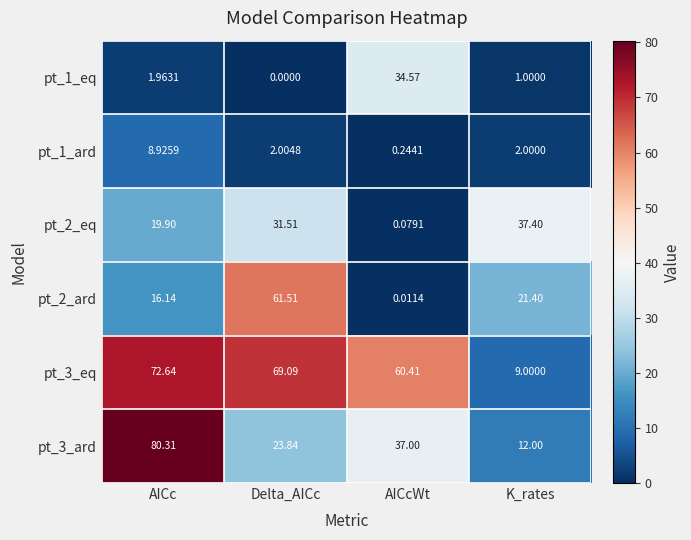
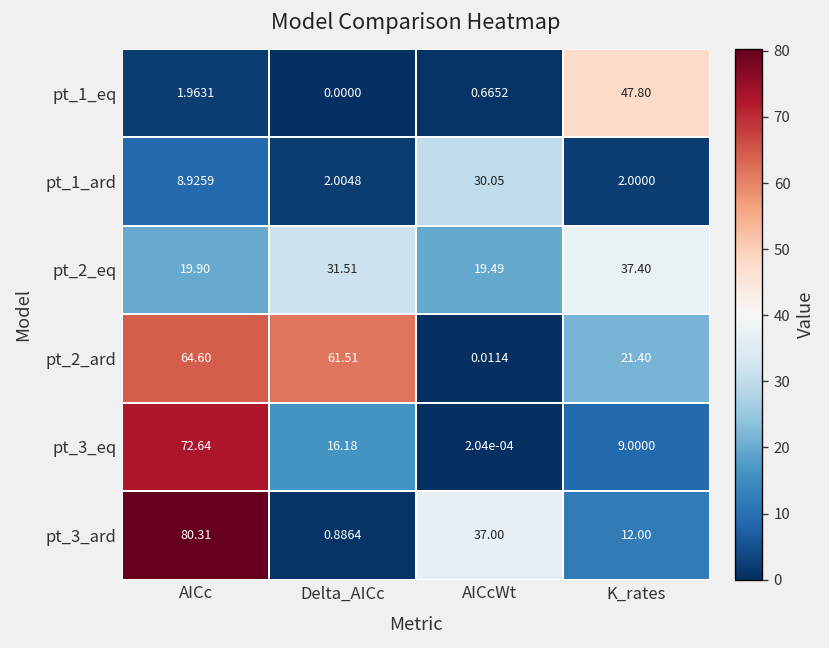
  {
    "pt_1_eq": {
      "AICc": "1.9631",
      "Delta_AICc": "0.0000",
-     "AICcWt": "34.57",
-     "K_rates": "1.0000"
+     "AICcWt": "0.6652",
+     "K_rates": "47.80"
    },
    "pt_1_ard": {
      "AICc": "8.9259",
      "Delta_AICc": "2.0048",
-     "AICcWt": "0.2441",
+     "AICcWt": "30.05",
      "K_rates": "2.0000"
    },
    "pt_2_eq": {
      "AICc": "19.90",
      "Delta_AICc": "31.51",
-     "AICcWt": "0.0791",
+     "AICcWt": "19.49",
      "K_rates": "37.40"
    },
    "pt_2_ard": {
-     "AICc": "16.14",
+     "AICc": "64.60",
      "Delta_AICc": "61.51",
      "AICcWt": "0.0114",
      "K_rates": "21.40"
    },
    "pt_3_eq": {
      "AICc": "72.64",
-     "Delta_AICc": "69.09",
-     "AICcWt": "60.41",
+     "Delta_AICc": "16.18",
+     "AICcWt": "2.04e-04",
      "K_rates": "9.0000"
    },
    "pt_3_ard": {
      "AICc": "80.31",
-     "Delta_AICc": "23.84",
+     "Delta_AICc": "0.8864",
      "AICcWt": "37.00",
      "K_rates": "12.00"
    }
  }
